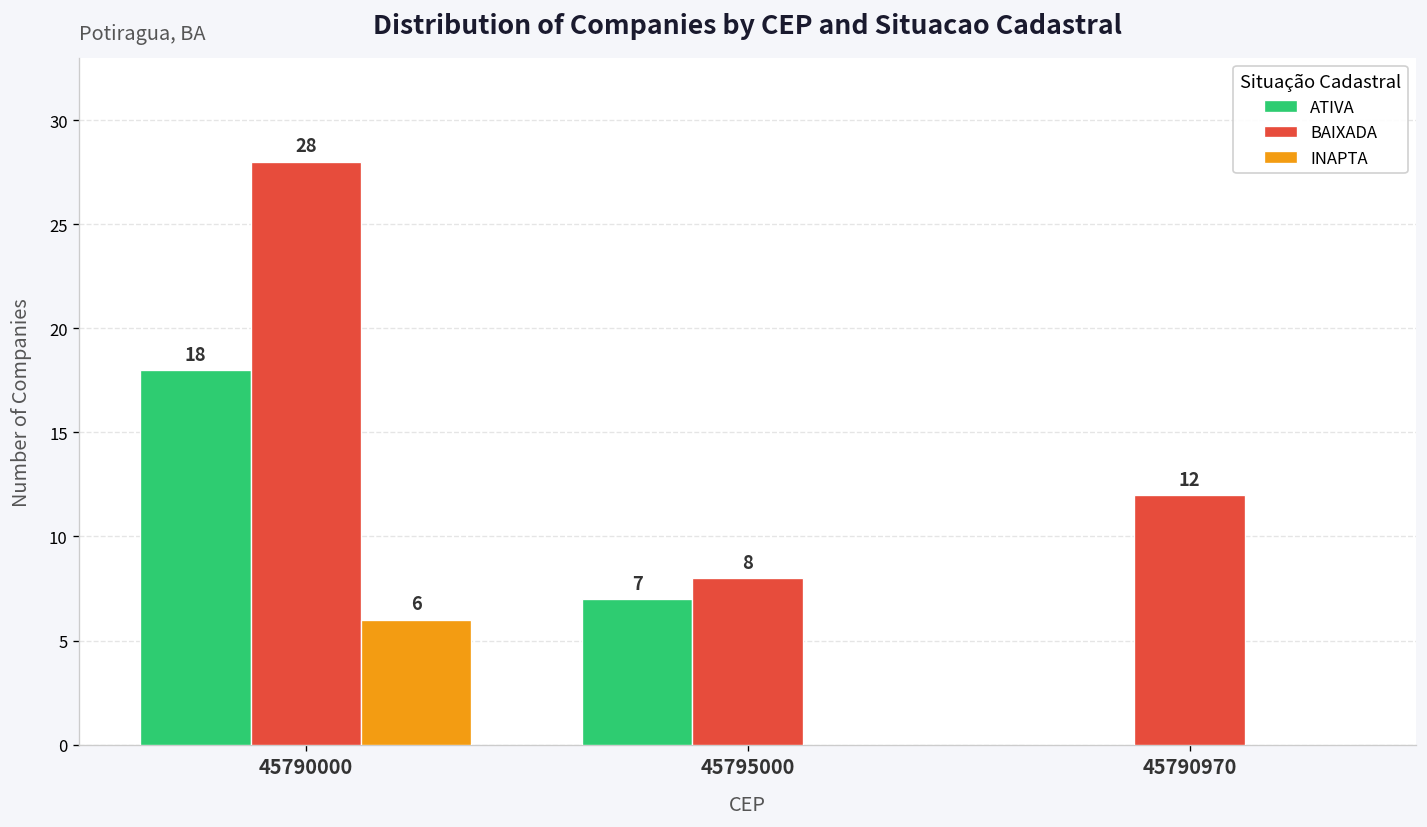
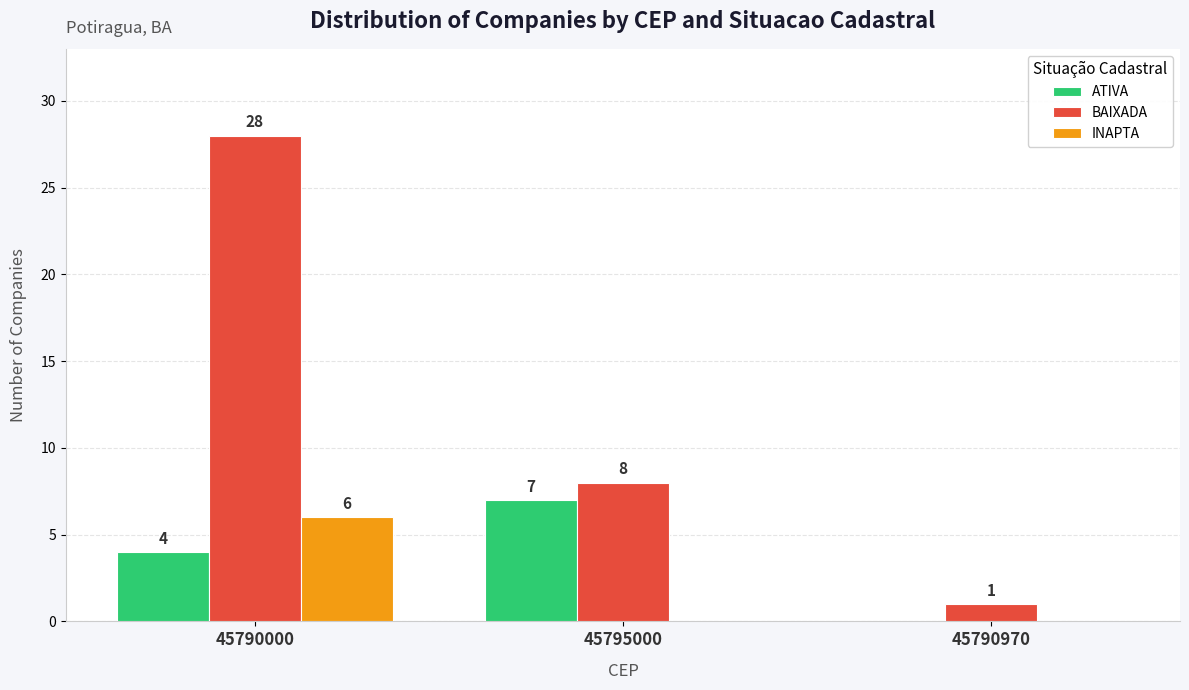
  {
    "ATIVA": {
-     "45790000": 18,
+     "45790000": 4,
      "45795000": 7
    },
    "BAIXADA": {
      "45790000": 28,
      "45795000": 8,
-     "45790970": 12
+     "45790970": 1
    },
    "INAPTA": {
      "45790000": 6
    }
  }
